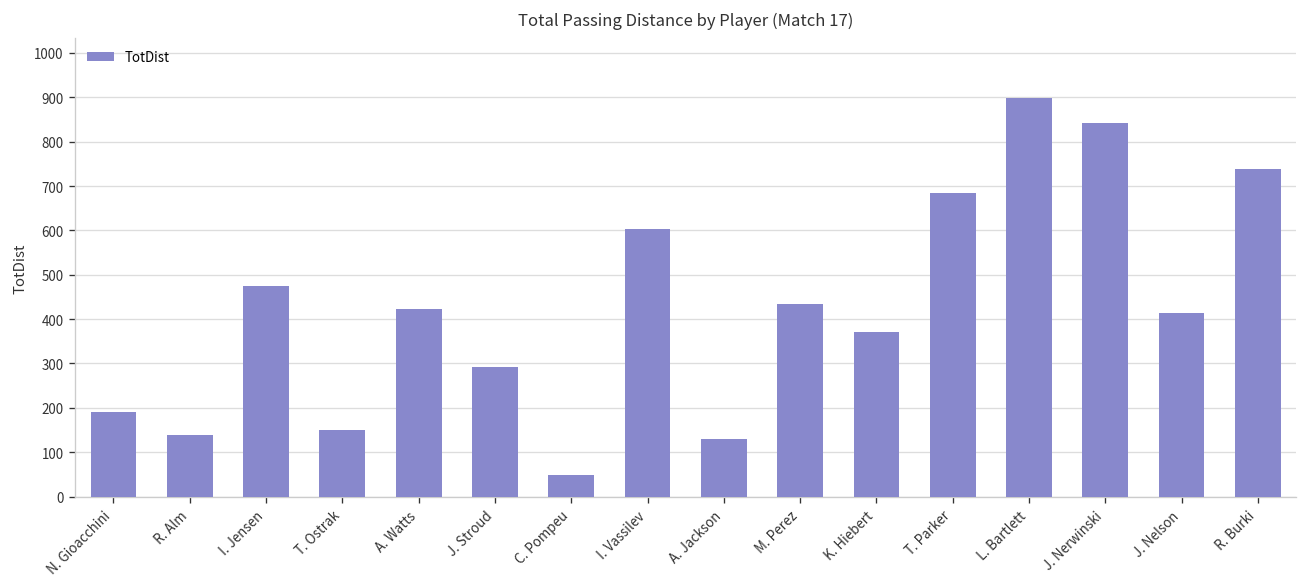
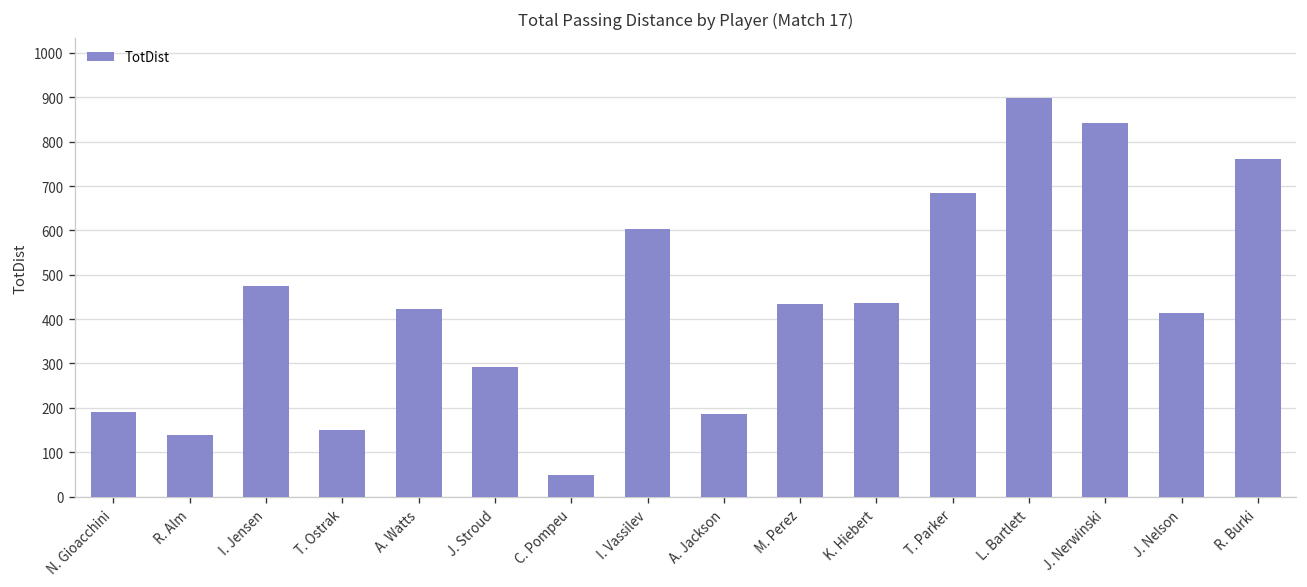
  {
    "N. Gioacchini": 190,
    "R. Alm": 140,
    "I. Jensen": 480,
    "T. Ostrak": 150,
    "A. Watts": 420,
    "J. Stroud": 290,
    "C. Pompeu": 50,
    "I. Vassilev": 600,
-   "A. Jackson": 130,
+   "A. Jackson": 190,
    "M. Perez": 440,
-   "K. Hiebert": 370,
+   "K. Hiebert": 440,
    "T. Parker": 690,
    "L. Bartlett": 900,
    "J. Nerwinski": 840,
    "J. Nelson": 410,
-   "R. Burki": 740
+   "R. Burki": 760
  }
